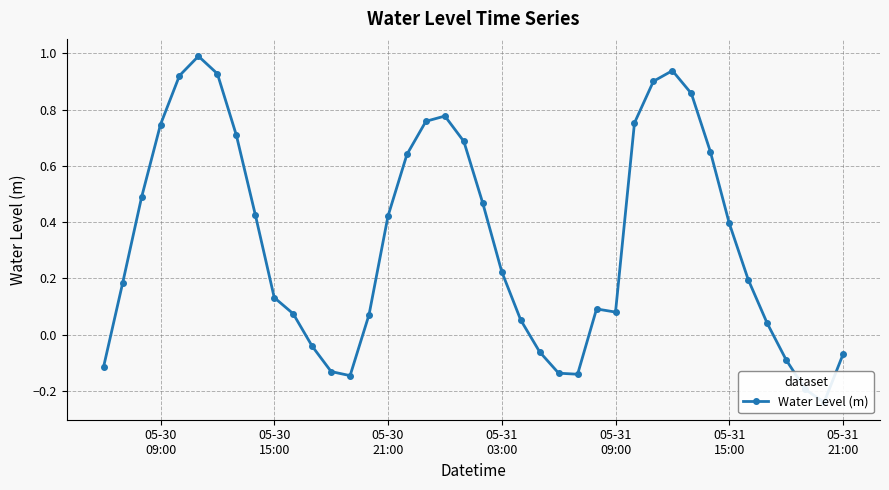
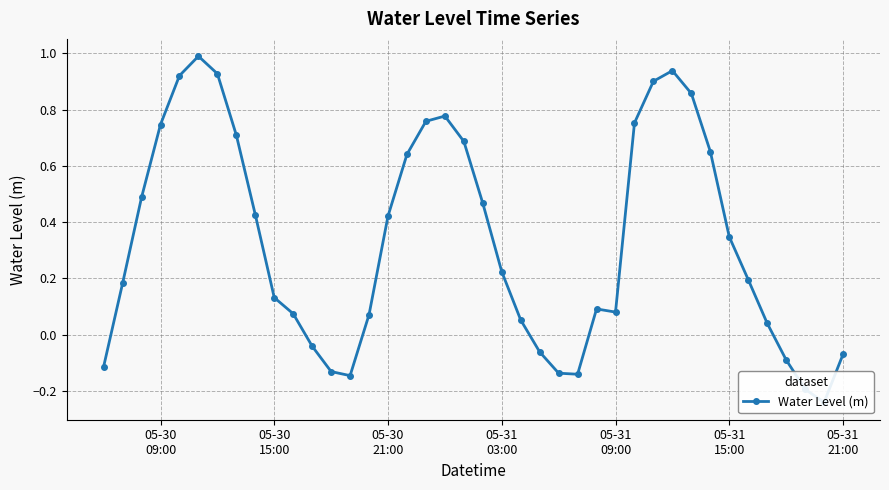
  {
    "05-30 09:00": 0.75,
    "05-30 15:00": 0.13,
    "05-30 21:00": 0.42,
    "05-31 03:00": 0.22,
    "05-31 09:00": 0.08,
-   "05-31 15:00": 0.40,
+   "05-31 15:00": 0.35,
    "05-31 21:00": -0.07
  }
